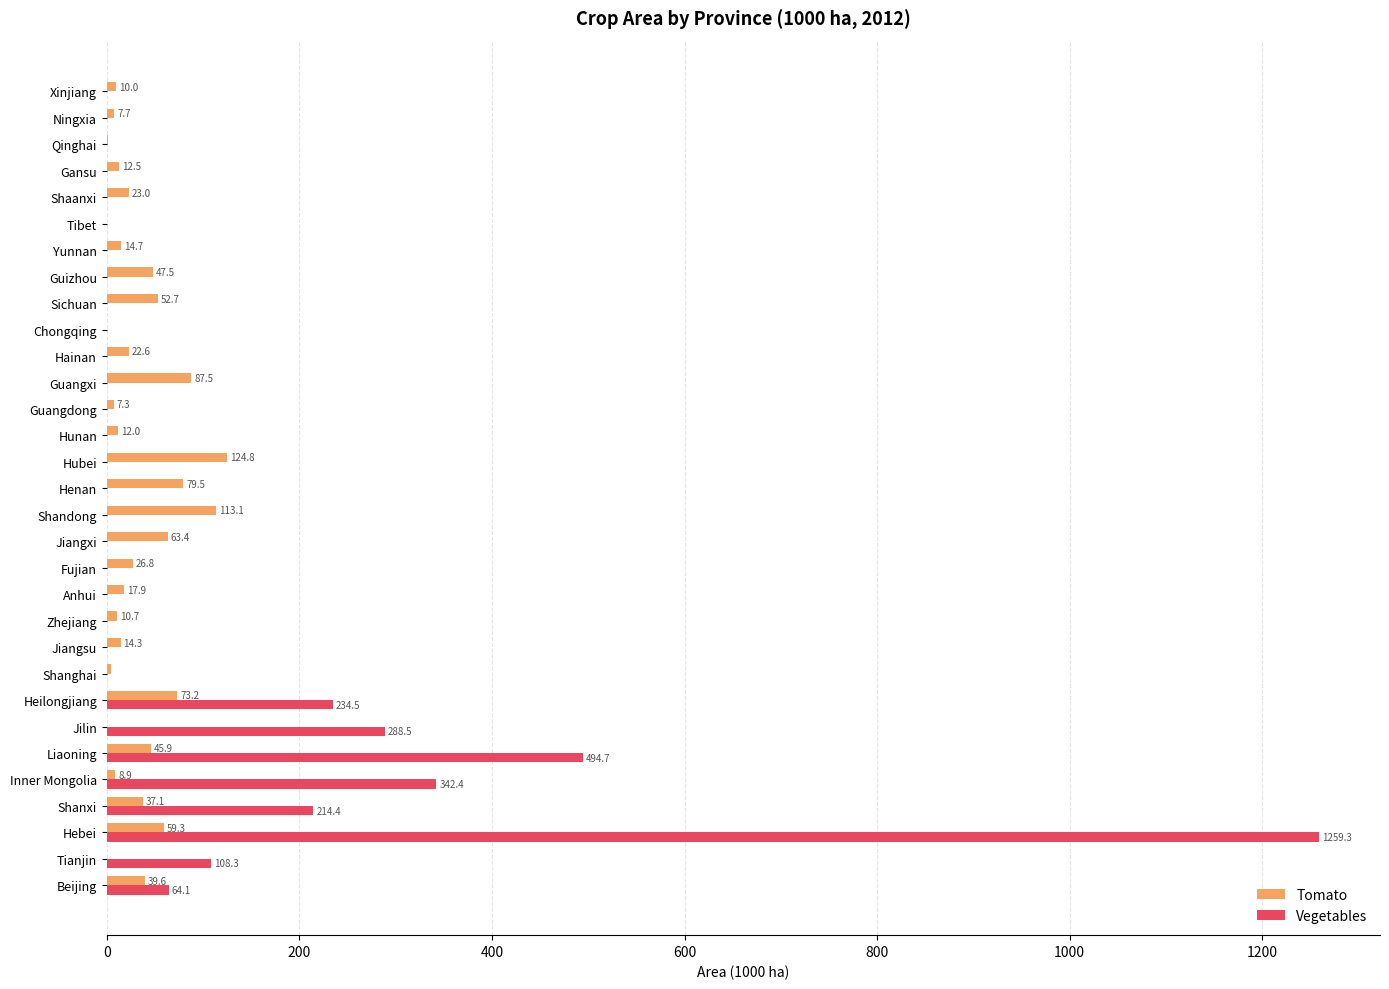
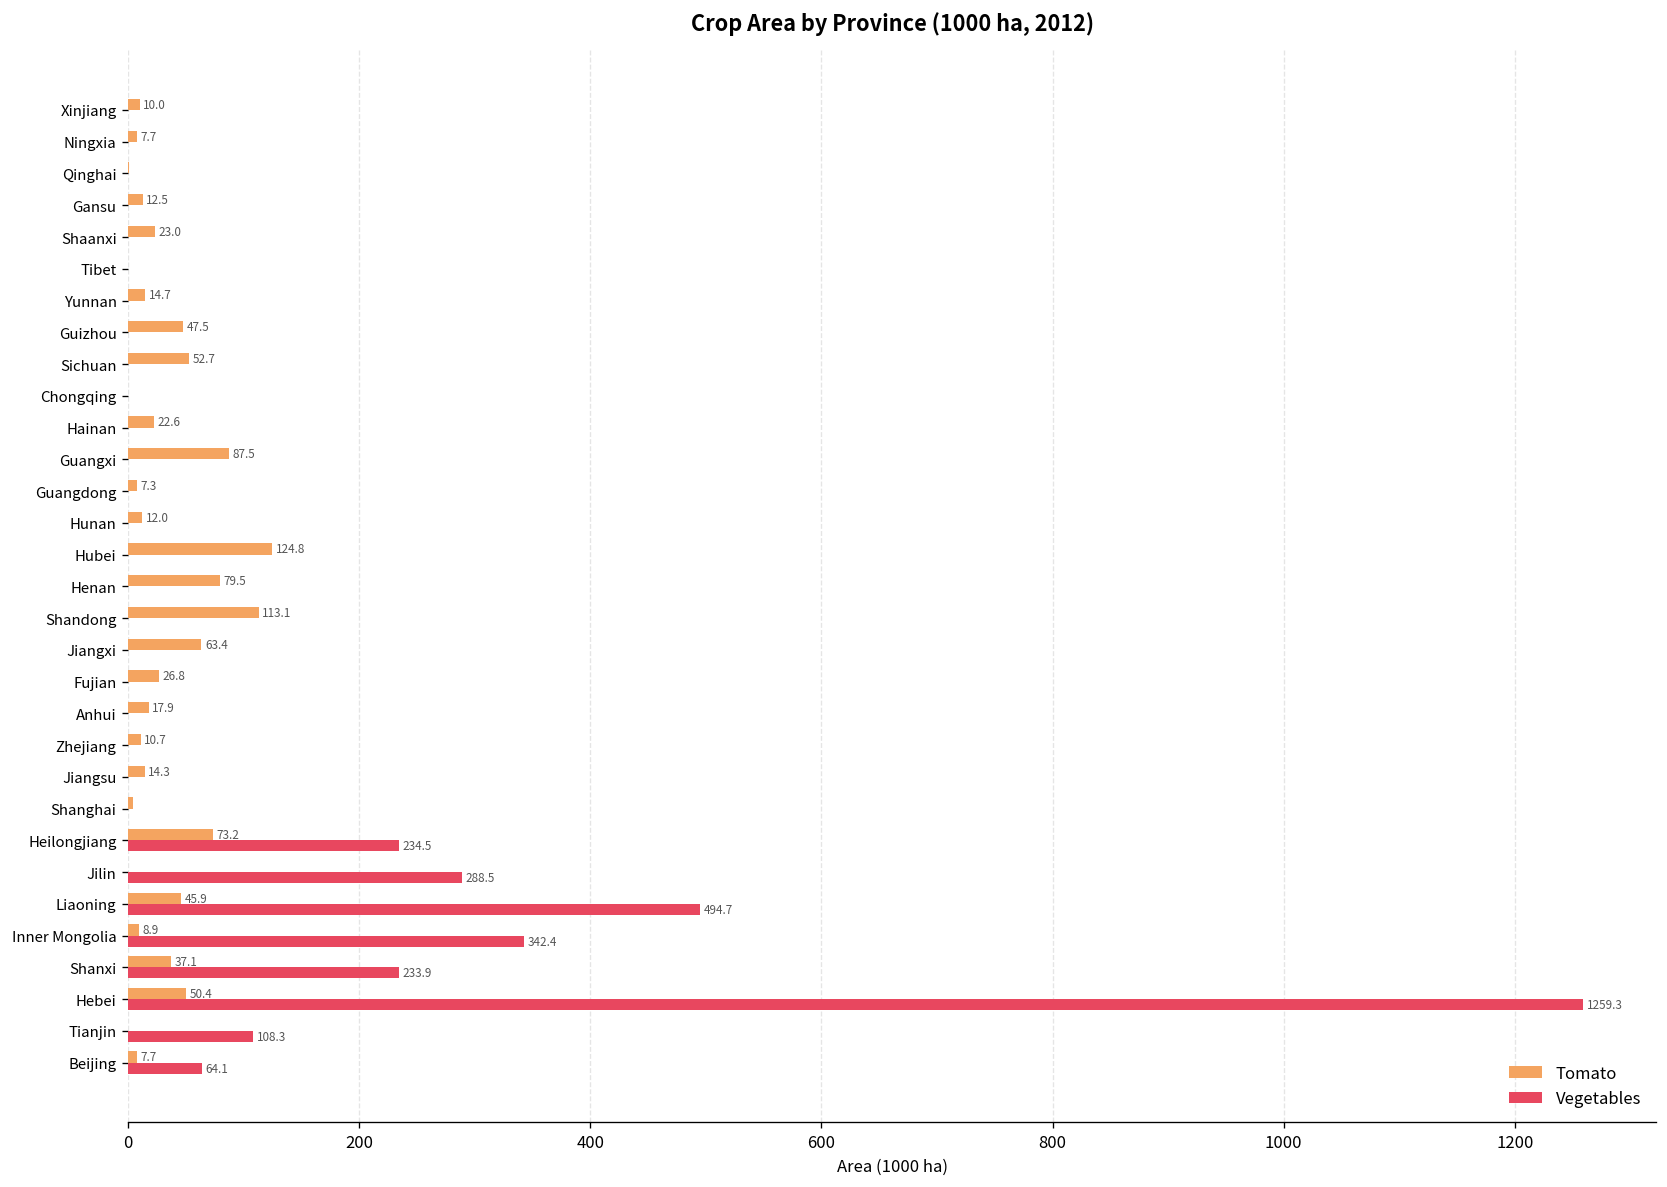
  {
    "Tomato": {
      "Xinjiang": 10.0,
      "Ningxia": 7.7,
      "Gansu": 12.5,
      "Shaanxi": 23.0,
      "Yunnan": 14.7,
      "Guizhou": 47.5,
      "Sichuan": 52.7,
      "Hainan": 22.6,
      "Guangxi": 87.5,
      "Guangdong": 7.3,
      "Hunan": 12.0,
      "Hubei": 124.8,
      "Henan": 79.5,
      "Shandong": 113.1,
      "Jiangxi": 63.4,
      "Fujian": 26.8,
      "Anhui": 17.9,
      "Zhejiang": 10.7,
      "Jiangsu": 14.3,
      "Heilongjiang": 73.2,
      "Liaoning": 45.9,
      "Inner Mongolia": 8.9,
      "Shanxi": 37.1,
-     "Hebei": 59.3,
-     "Beijing": 39.6
+     "Hebei": 50.4,
+     "Beijing": 7.7
    },
    "Vegetables": {
      "Heilongjiang": 234.5,
      "Jilin": 288.5,
      "Liaoning": 494.7,
      "Inner Mongolia": 342.4,
-     "Shanxi": 214.4,
+     "Shanxi": 233.9,
      "Hebei": 1259.3,
      "Tianjin": 108.3,
      "Beijing": 64.1
    }
  }
